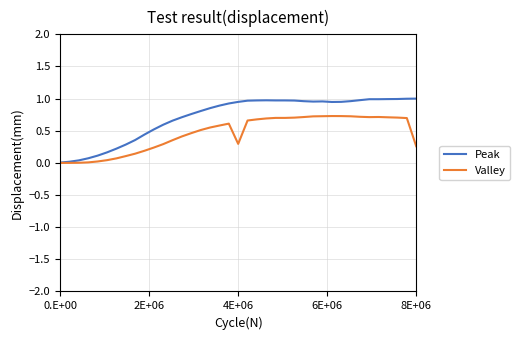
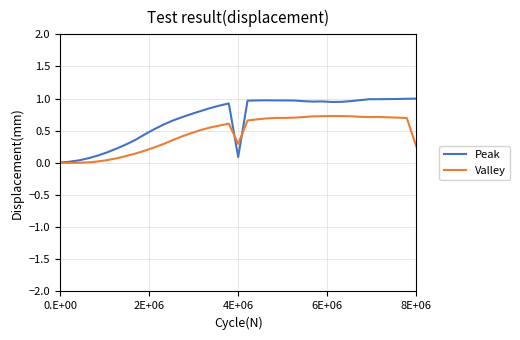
  {
    "Peak": {
-     "4E+06": 0.9,
+     "4E+06": 0.1,
      "8E+06": 1.0
    },
    "Valley": {
      "4E+06": 0.3,
      "8E+06": 0.3
    }
  }
